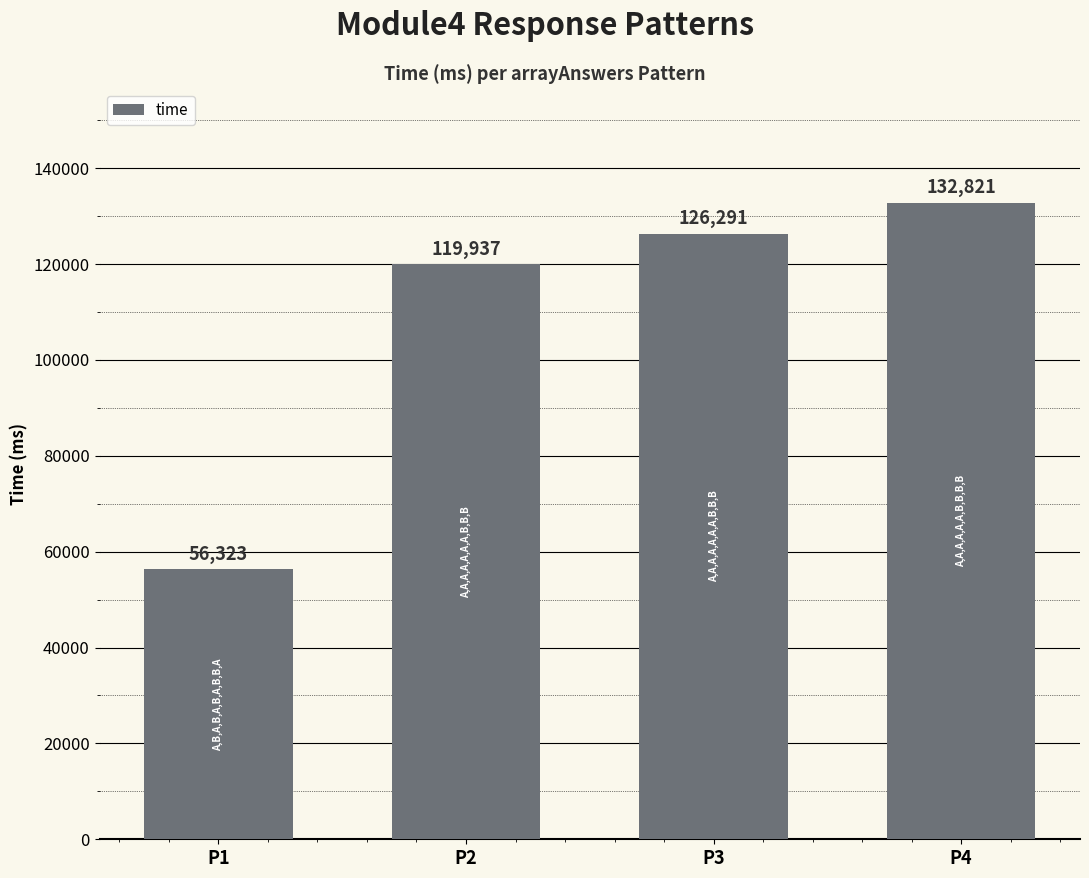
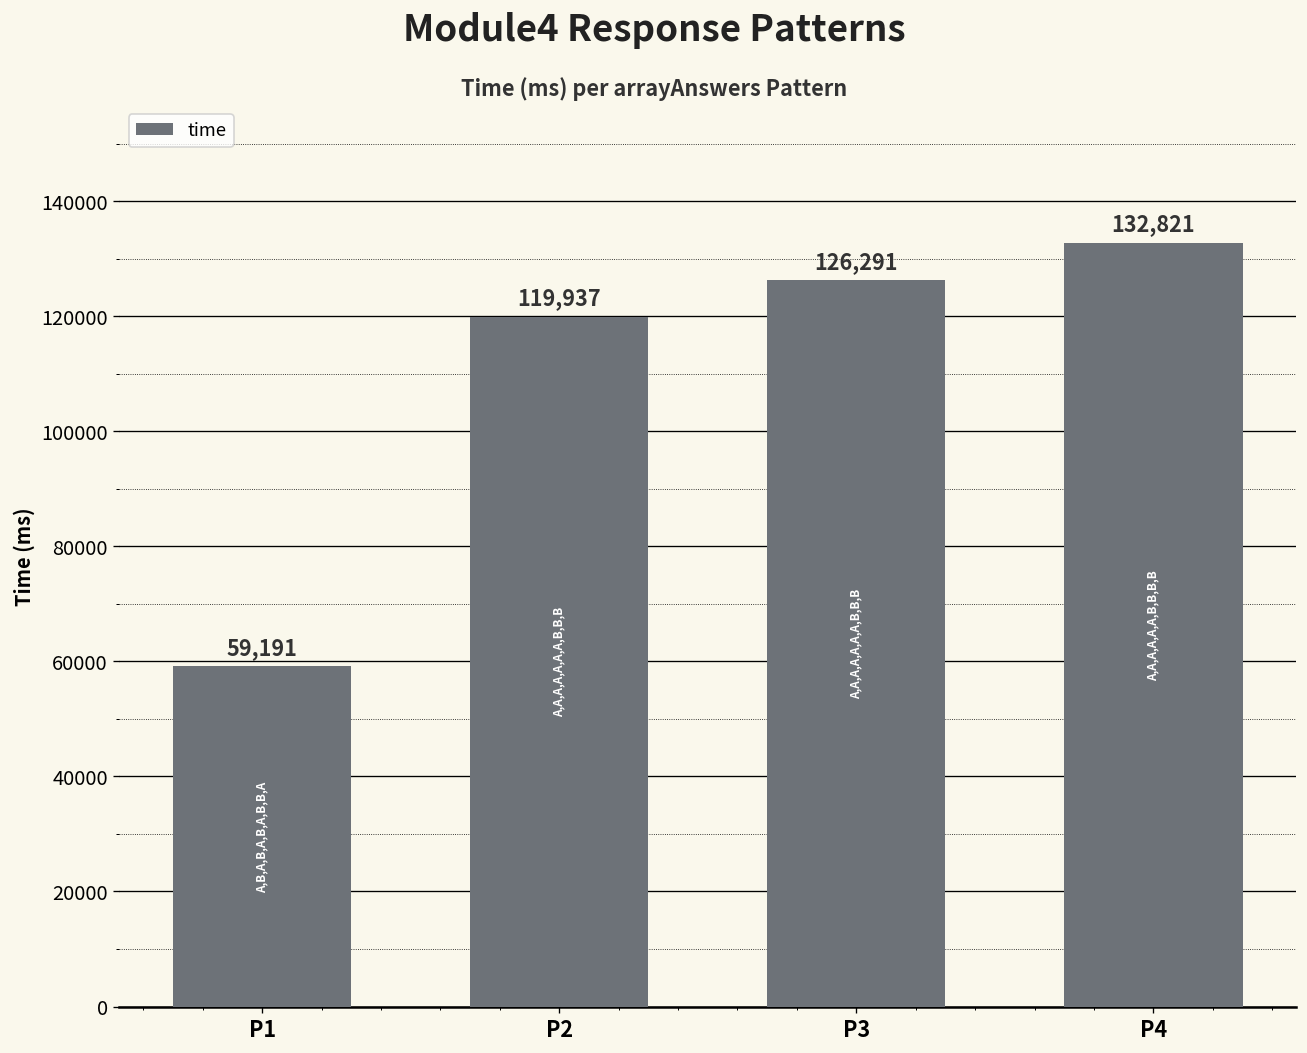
  {
-   "P1": "56,323",
+   "P1": "59,191",
    "P2": "119,937",
    "P3": "126,291",
    "P4": "132,821"
  }
